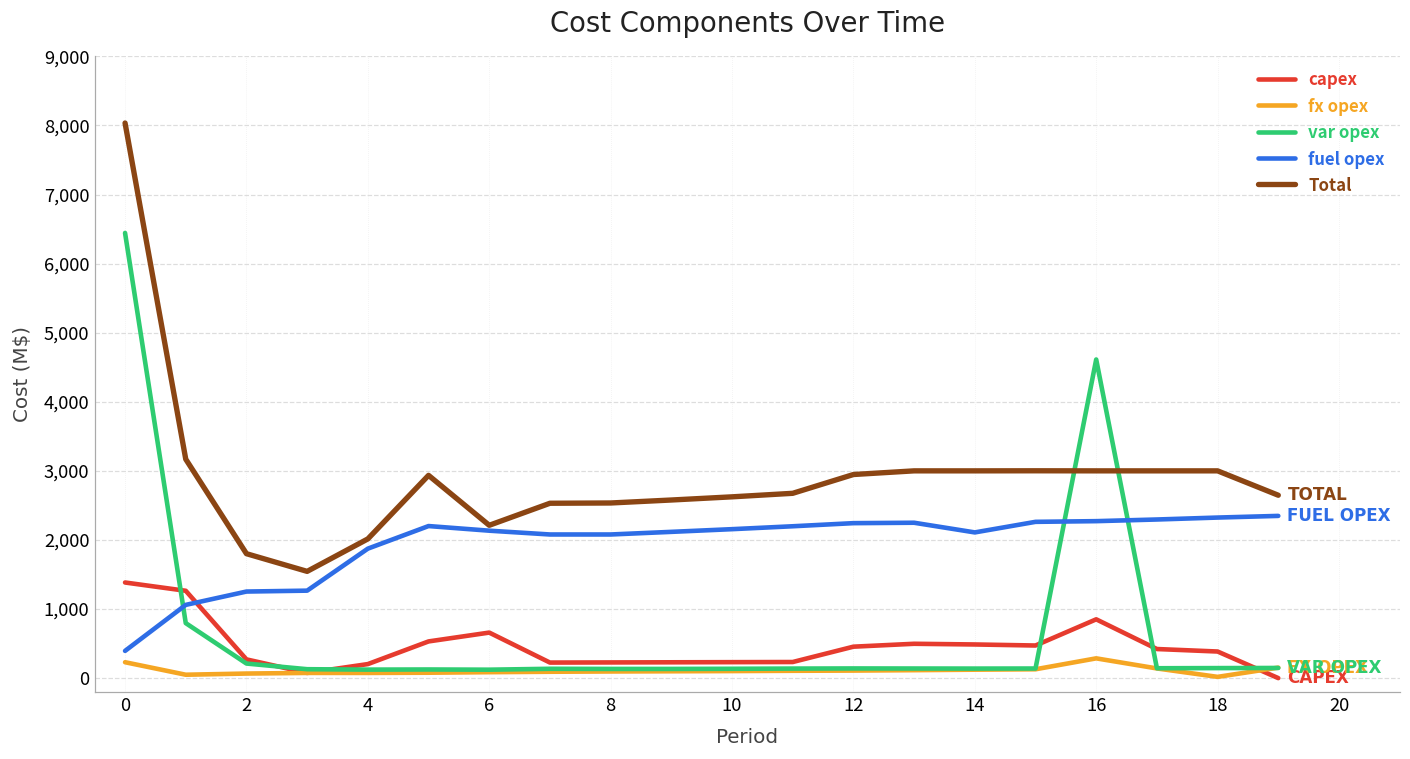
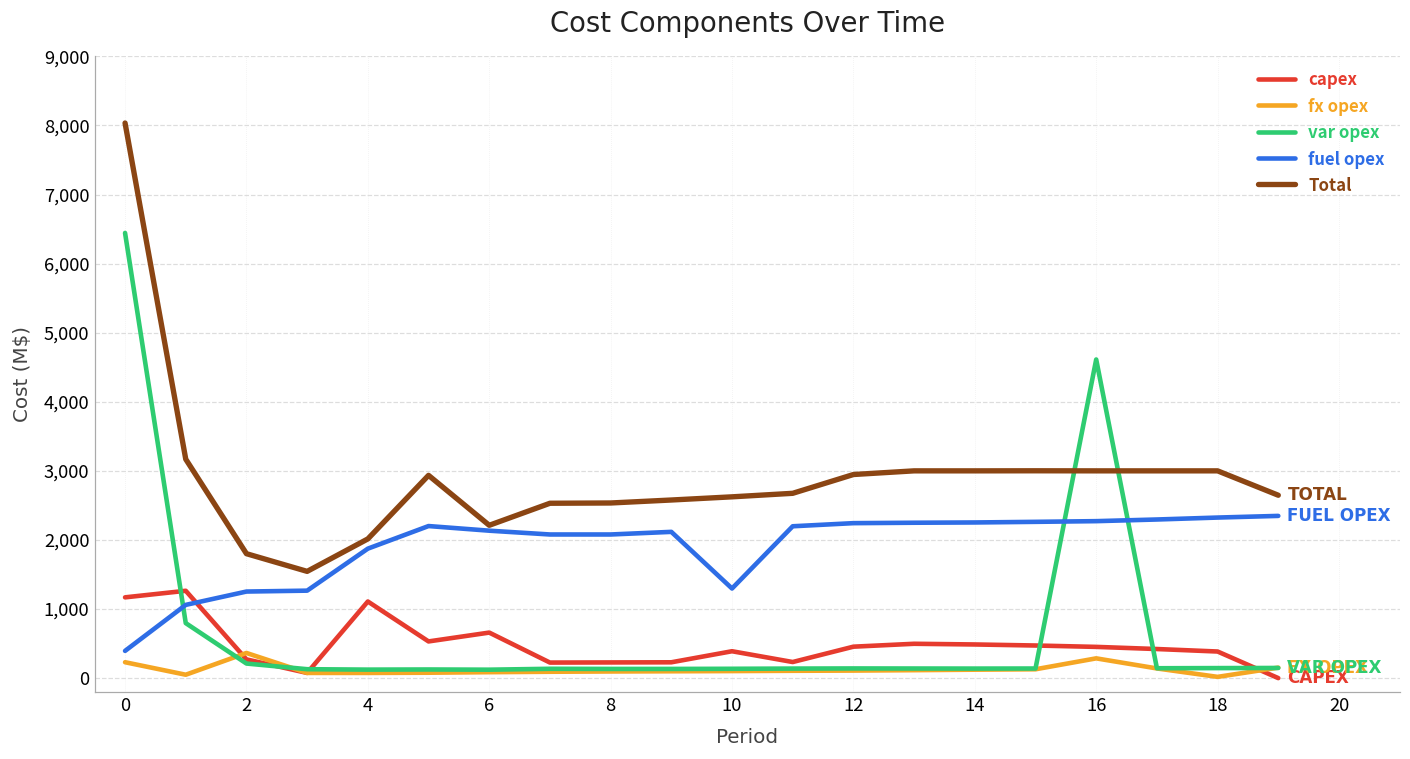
  {
    "capex": {
-     "0": "1,400",
+     "0": "1,200",
      "2": "300",
-     "4": "200",
+     "4": "1,100",
      "6": "700",
      "8": "200",
-     "10": "200",
+     "10": "400",
      "12": "500",
      "14": "500",
-     "16": "900",
+     "16": "500",
      "18": "400"
    },
    "fx opex": {
      "0": "200",
-     "2": "100",
+     "2": "400",
      "4": "100",
      "16": "300",
      "18": "0"
    },
    "var opex": {
      "0": "6,400",
      "2": "200",
      "4": "100",
      "16": "4,600",
      "18": "100"
    },
    "fuel opex": {
      "0": "400",
      "2": "1,300",
      "4": "1,900",
      "6": "2,100",
      "8": "2,100",
-     "10": "2,200",
+     "10": "1,300",
      "12": "2,200",
-     "14": "2,100",
+     "14": "2,300",
      "16": "2,300",
      "18": "2,300"
    },
    "Total": {
      "0": "8,000",
      "2": "1,800",
      "4": "2,000",
      "6": "2,200",
      "8": "2,500",
      "10": "2,600",
      "12": "2,900",
      "14": "3,000",
      "16": "3,000",
      "18": "3,000"
    }
  }
